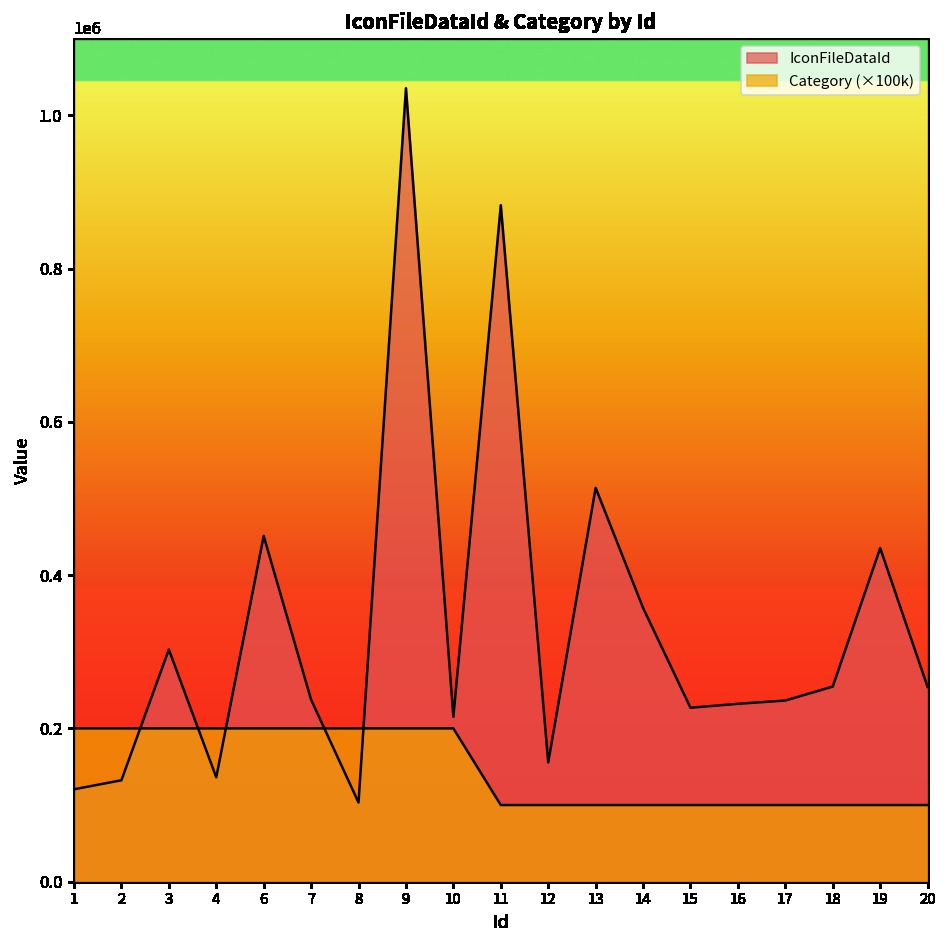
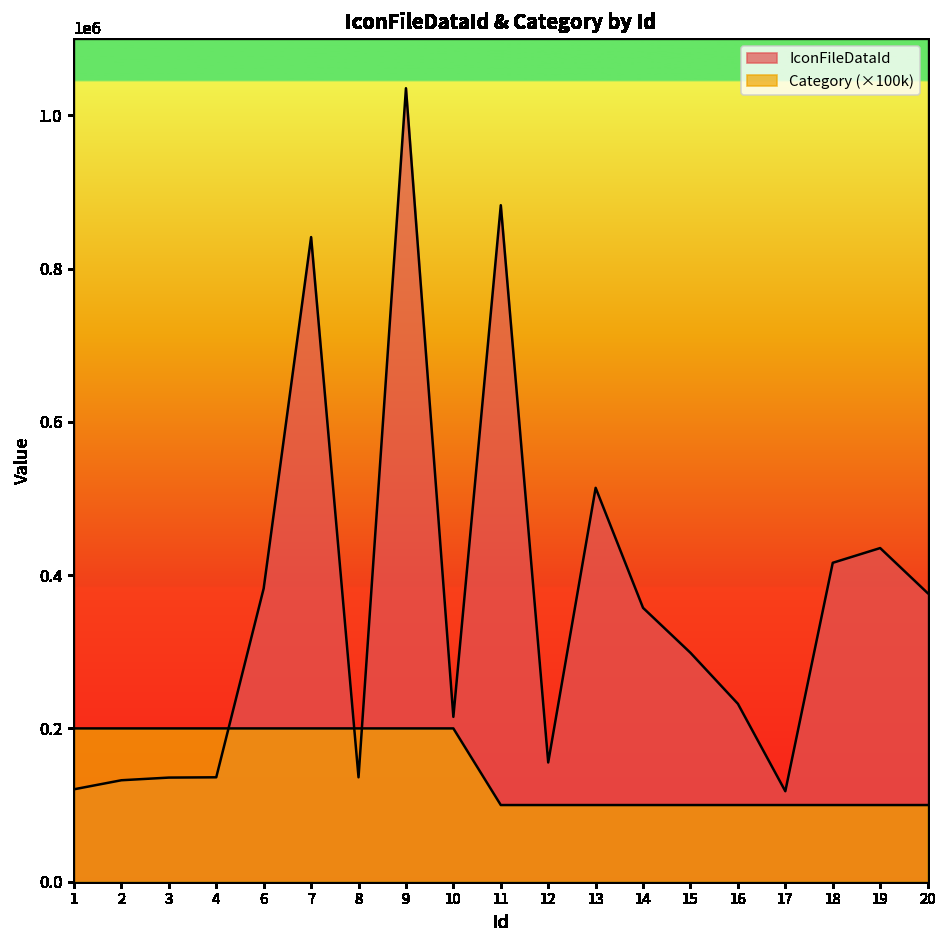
  {
    "IconFileDataId": {
      "1": 120000,
      "2": 130000,
-     "3": 300000,
+     "3": 140000,
      "4": 140000,
-     "6": 450000,
-     "7": 240000,
-     "8": 100000,
+     "6": 380000,
+     "7": 840000,
+     "8": 140000,
      "9": 1040000,
      "10": 220000,
      "11": 880000,
      "12": 160000,
      "13": 510000,
      "14": 360000,
-     "15": 230000,
+     "15": 300000,
      "16": 230000,
-     "17": 240000,
-     "18": 250000,
+     "17": 120000,
+     "18": 420000,
      "19": 440000,
-     "20": 250000
+     "20": 380000
    },
    "Category (×100k)": {
      "1": 200000,
      "2": 200000,
      "3": 200000,
      "4": 200000,
      "6": 200000,
      "7": 200000,
      "8": 200000,
      "9": 200000,
      "10": 200000,
      "11": 100000,
      "12": 100000,
      "13": 100000,
      "14": 100000,
      "15": 100000,
      "16": 100000,
      "17": 100000,
      "18": 100000,
      "19": 100000,
      "20": 100000
    }
  }
